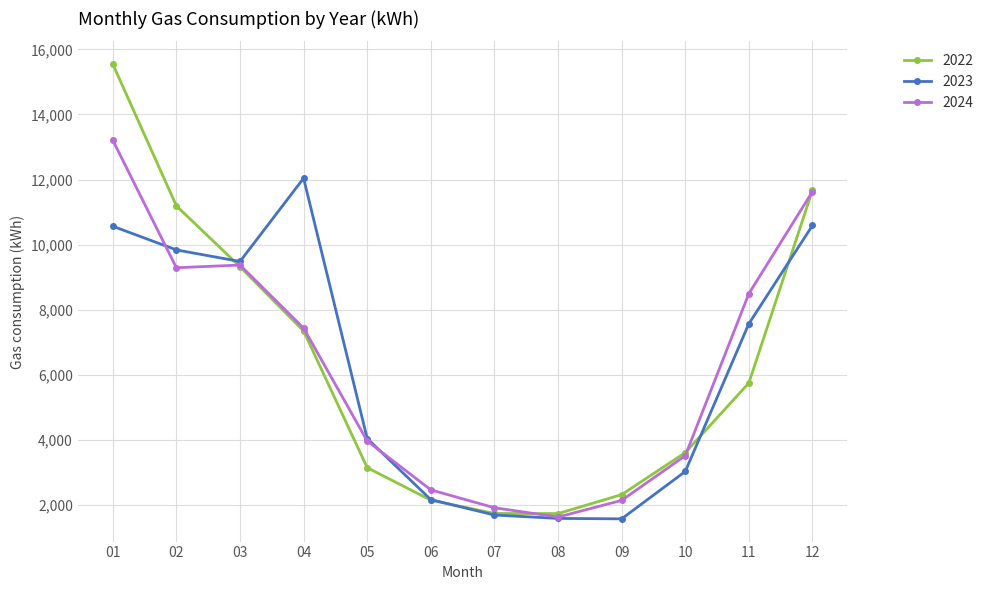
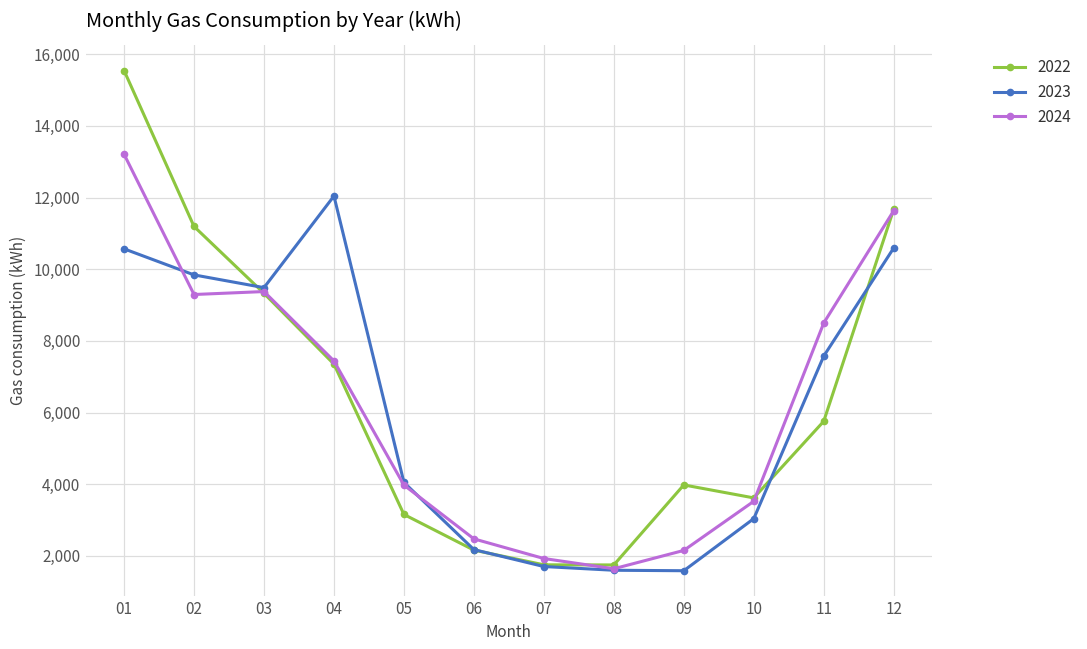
  {
    "2022": {
      "01": "15,500",
      "02": "11,200",
      "04": "7,400",
      "05": "3,200",
      "08": "1,700",
-     "09": "2,300",
+     "09": "4,000",
      "10": "3,600",
      "11": "5,800"
    },
    "2023": {
      "01": "10,600",
      "02": "9,800",
      "03": "9,500",
      "04": "12,000",
      "09": "1,600",
      "10": "3,000",
      "11": "7,600",
      "12": "10,600"
    },
    "2024": {
      "01": "13,200",
      "02": "9,300",
      "04": "7,400",
      "06": "2,500",
      "07": "1,900",
      "09": "2,200",
      "10": "3,500",
      "11": "8,500"
    }
  }
